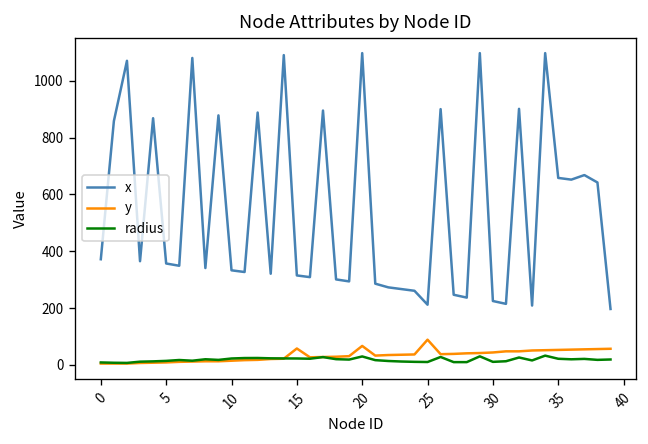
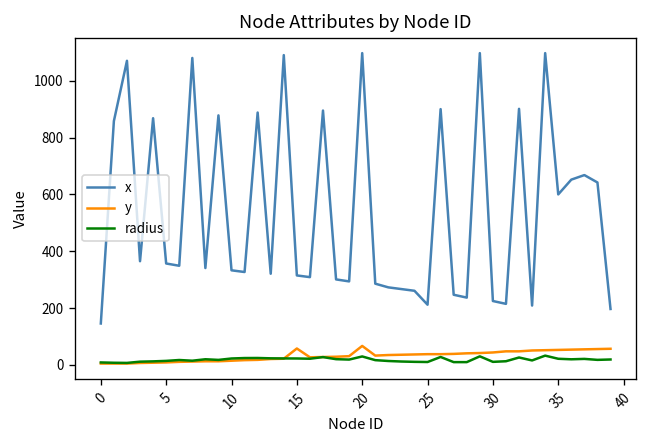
  {
    "x": {
-     "0": 370,
+     "0": 150,
      "5": 360,
      "10": 330,
      "15": 320,
      "20": 1100,
      "25": 210,
      "30": 230,
-     "35": 660
+     "35": 600
    },
    "y": {
      "15": 60,
      "20": 70,
-     "25": 90,
+     "25": 40,
      "30": 40,
      "35": 50
    },
    "radius": {
      "15": 20,
      "20": 30,
      "25": 10,
      "30": 10,
      "35": 20
    }
  }
